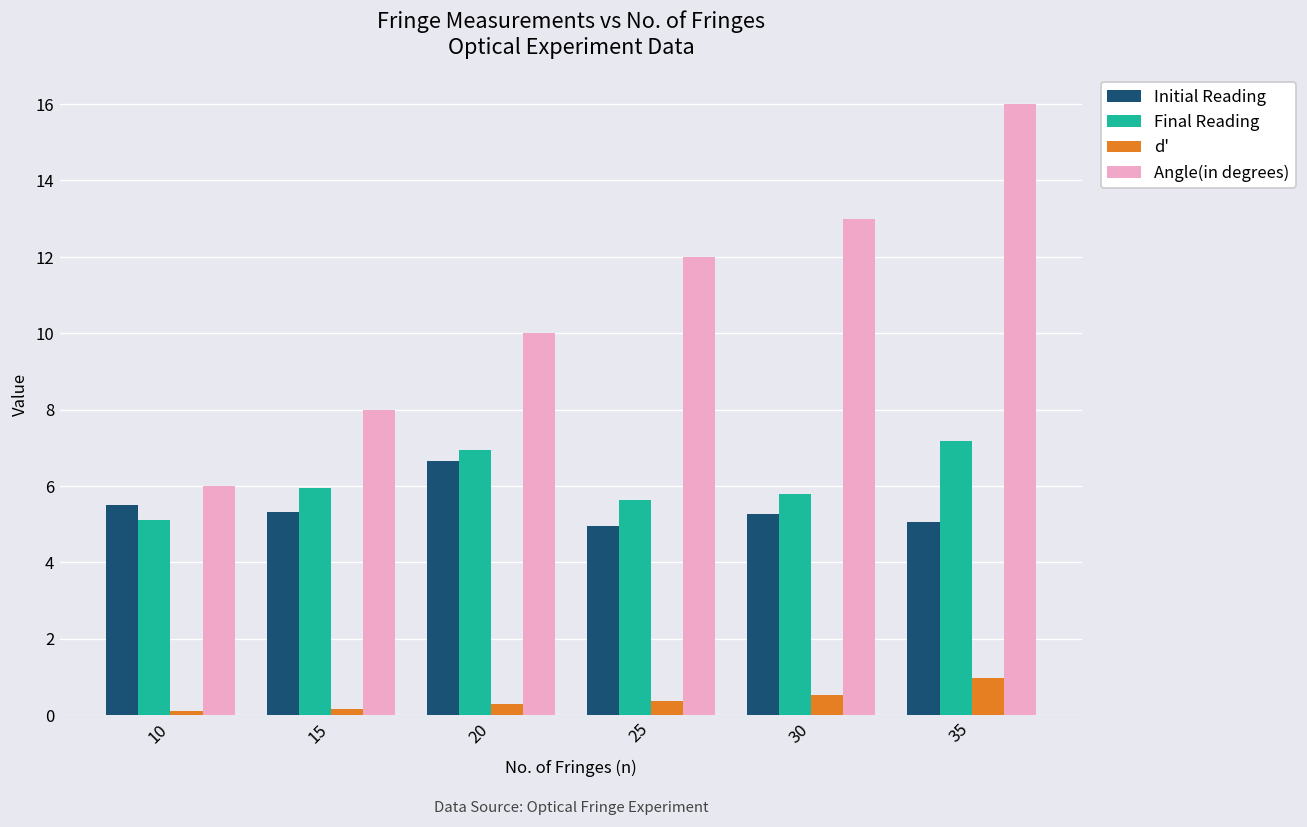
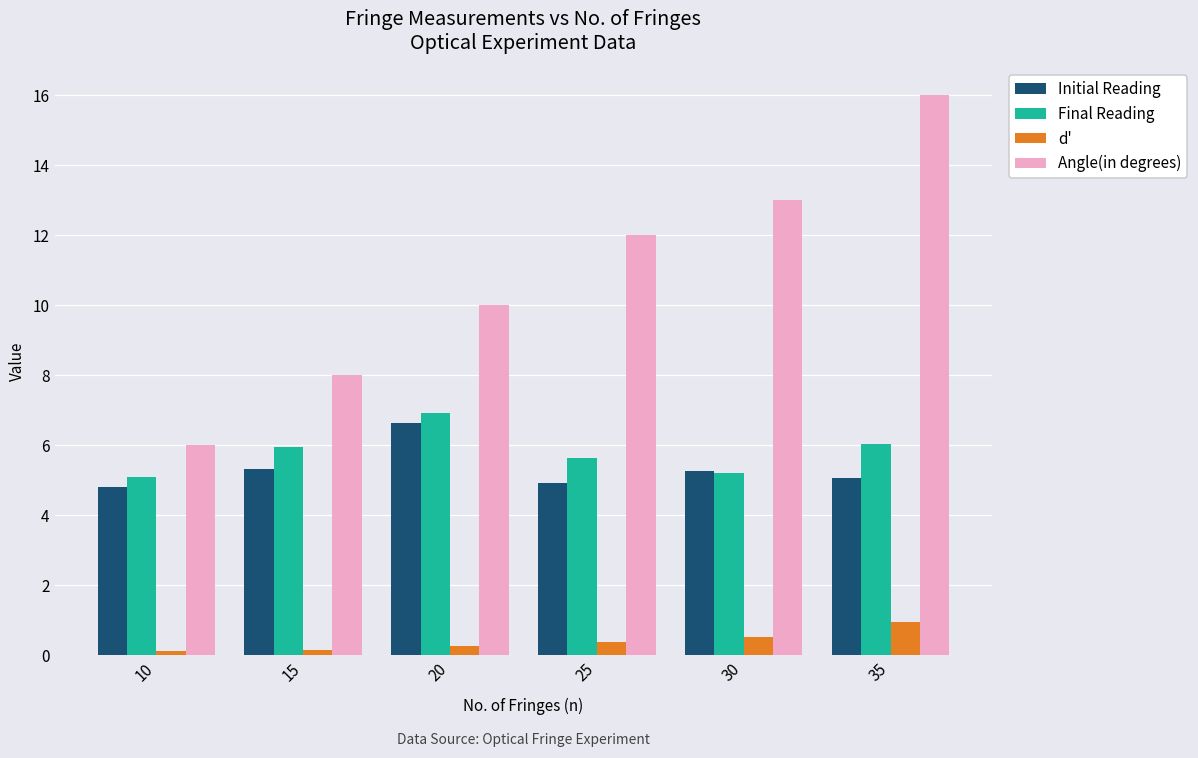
  {
    "Initial Reading": {
-     "10": 5.5,
+     "10": 4.8,
      "15": 5.3,
      "20": 6.7,
      "25": 4.9,
      "30": 5.3,
      "35": 5.1
    },
    "Final Reading": {
      "10": 5.1,
      "15": 6.0,
      "20": 6.9,
      "25": 5.6,
-     "30": 5.8,
-     "35": 7.2
+     "30": 5.2,
+     "35": 6.0
    },
    "d'": {
      "10": 0.1,
      "15": 0.2,
      "20": 0.3,
      "25": 0.4,
      "30": 0.5,
      "35": 1.0
    },
    "Angle(in degrees)": {
      "10": 6.0,
      "15": 8.0,
      "20": 10.0,
      "25": 12.0,
      "30": 13.0,
      "35": 16.0
    }
  }
